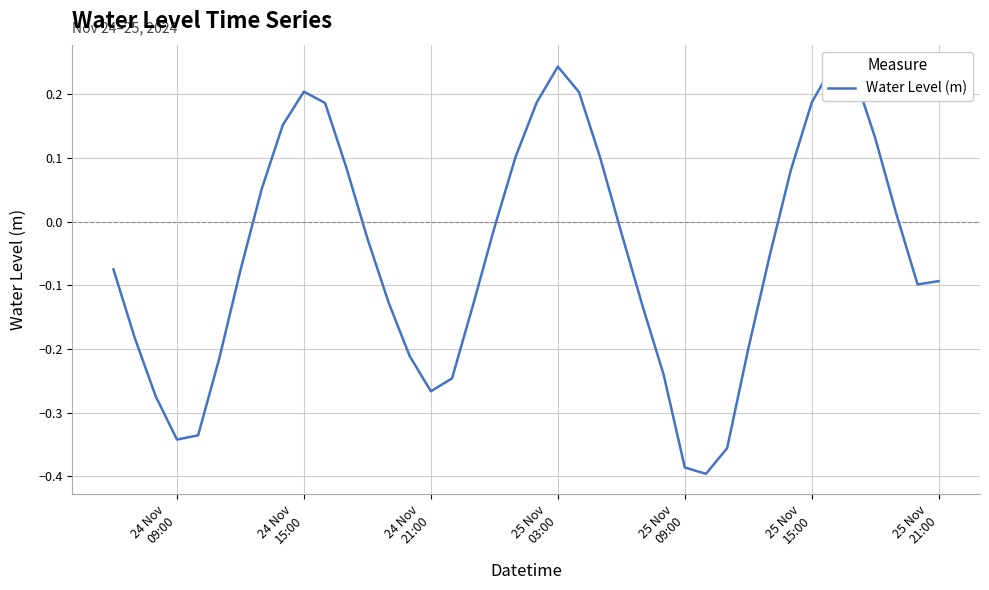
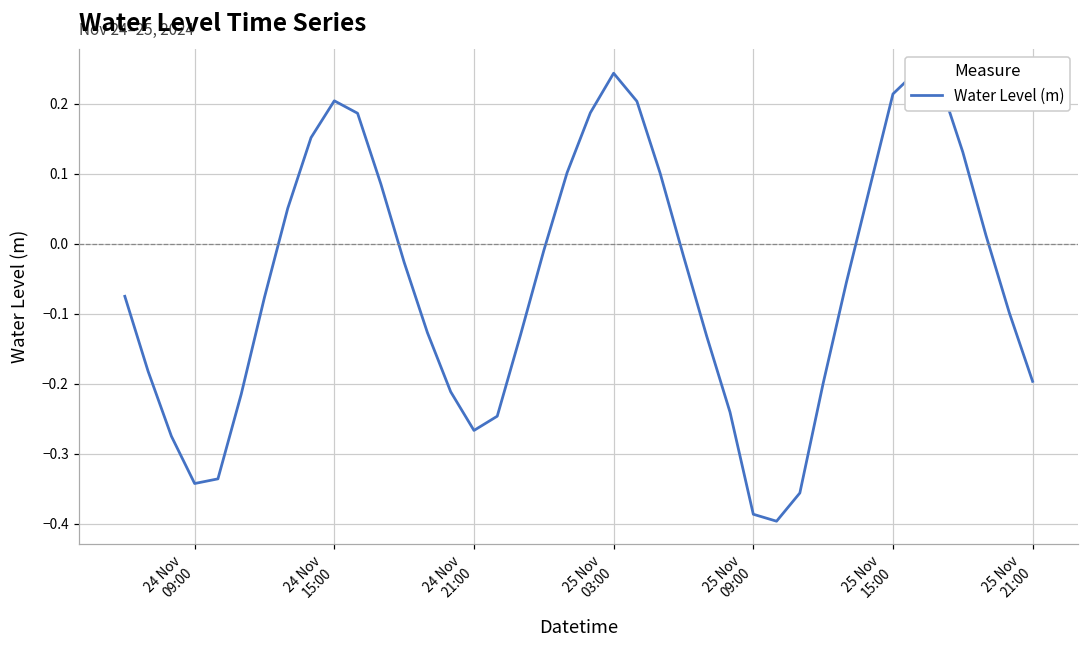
  {
    "24 Nov 09:00": -0.34,
    "24 Nov 15:00": 0.20,
    "24 Nov 21:00": -0.27,
    "25 Nov 03:00": 0.24,
    "25 Nov 09:00": -0.39,
-   "25 Nov 15:00": 0.19,
-   "25 Nov 21:00": -0.09
+   "25 Nov 15:00": 0.21,
+   "25 Nov 21:00": -0.20
  }
